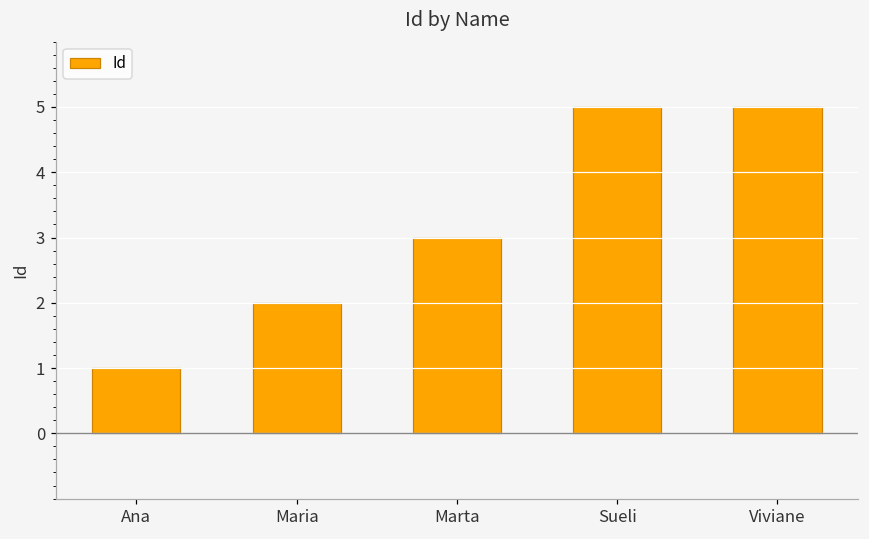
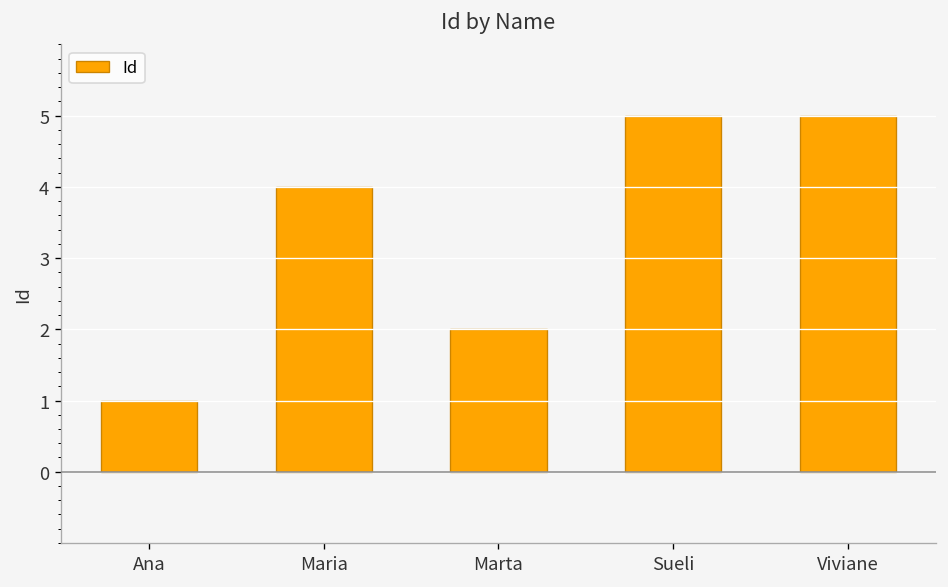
  {
    "Ana": 1,
-   "Maria": 2,
-   "Marta": 3,
+   "Maria": 4,
+   "Marta": 2,
    "Sueli": 5,
    "Viviane": 5
  }
